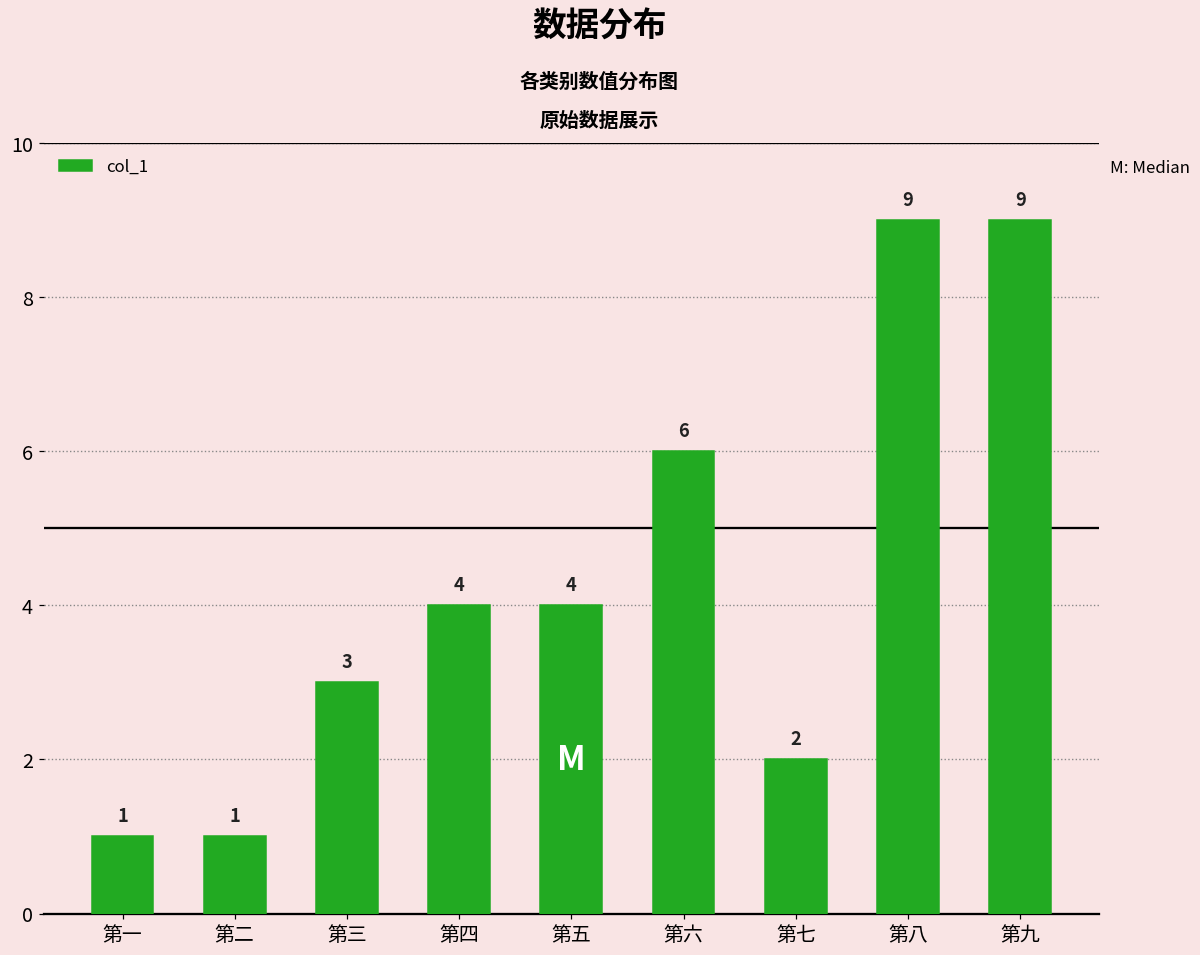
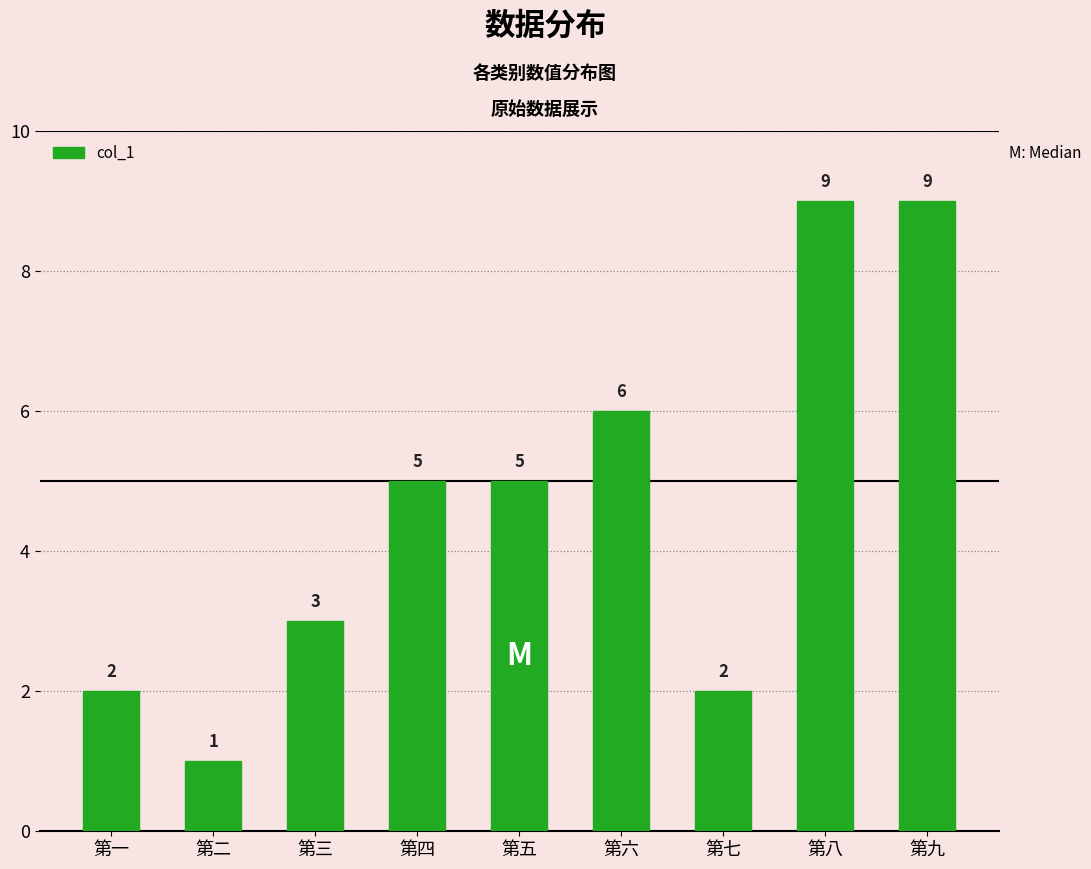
  {
-   "第一": 1,
+   "第一": 2,
    "第二": 1,
    "第三": 3,
-   "第四": 4,
-   "第五": 4,
+   "第四": 5,
+   "第五": 5,
    "第六": 6,
    "第七": 2,
    "第八": 9,
    "第九": 9
  }
